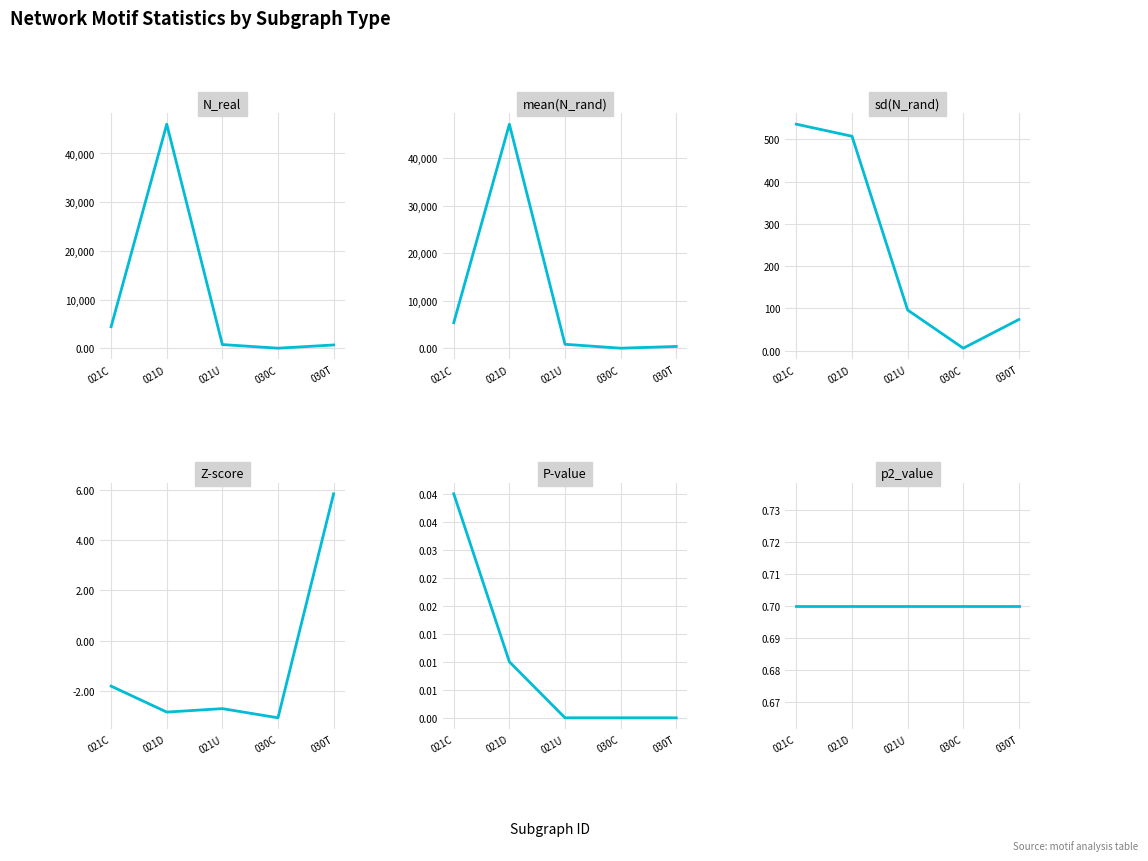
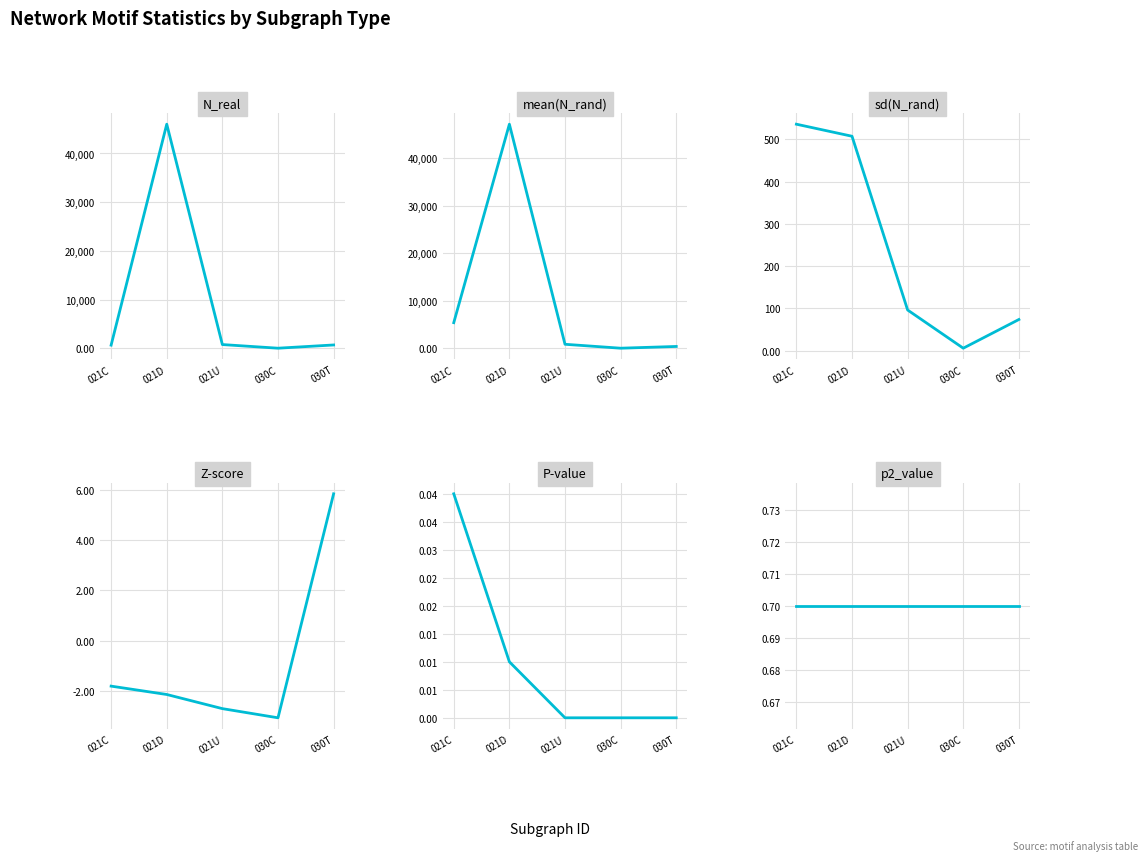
  {
    "N_real": {
-     "021C": "4,000",
+     "021C": "1,000",
      "021D": "46,000",
      "021U": "1,000",
      "030C": "0",
      "030T": "1,000"
    },
    "mean(N_rand)": {
      "021C": "5,000",
      "021D": "47,000",
      "021U": "1,000",
      "030C": "0",
      "030T": "0"
    },
    "sd(N_rand)": {
      "021C": "540",
      "021D": "510",
      "021U": "100",
      "030C": "10",
      "030T": "70"
    },
    "Z-score": {
      "021C": "-1.8",
-     "021D": "-2.8",
+     "021D": "-2.1",
      "021U": "-2.7",
      "030C": "-3.1",
      "030T": "5.8"
    },
    "p2_value": {
      "021C": "0.700",
      "021D": "0.700",
      "021U": "0.700",
      "030C": "0.700",
      "030T": "0.700"
    }
  }
